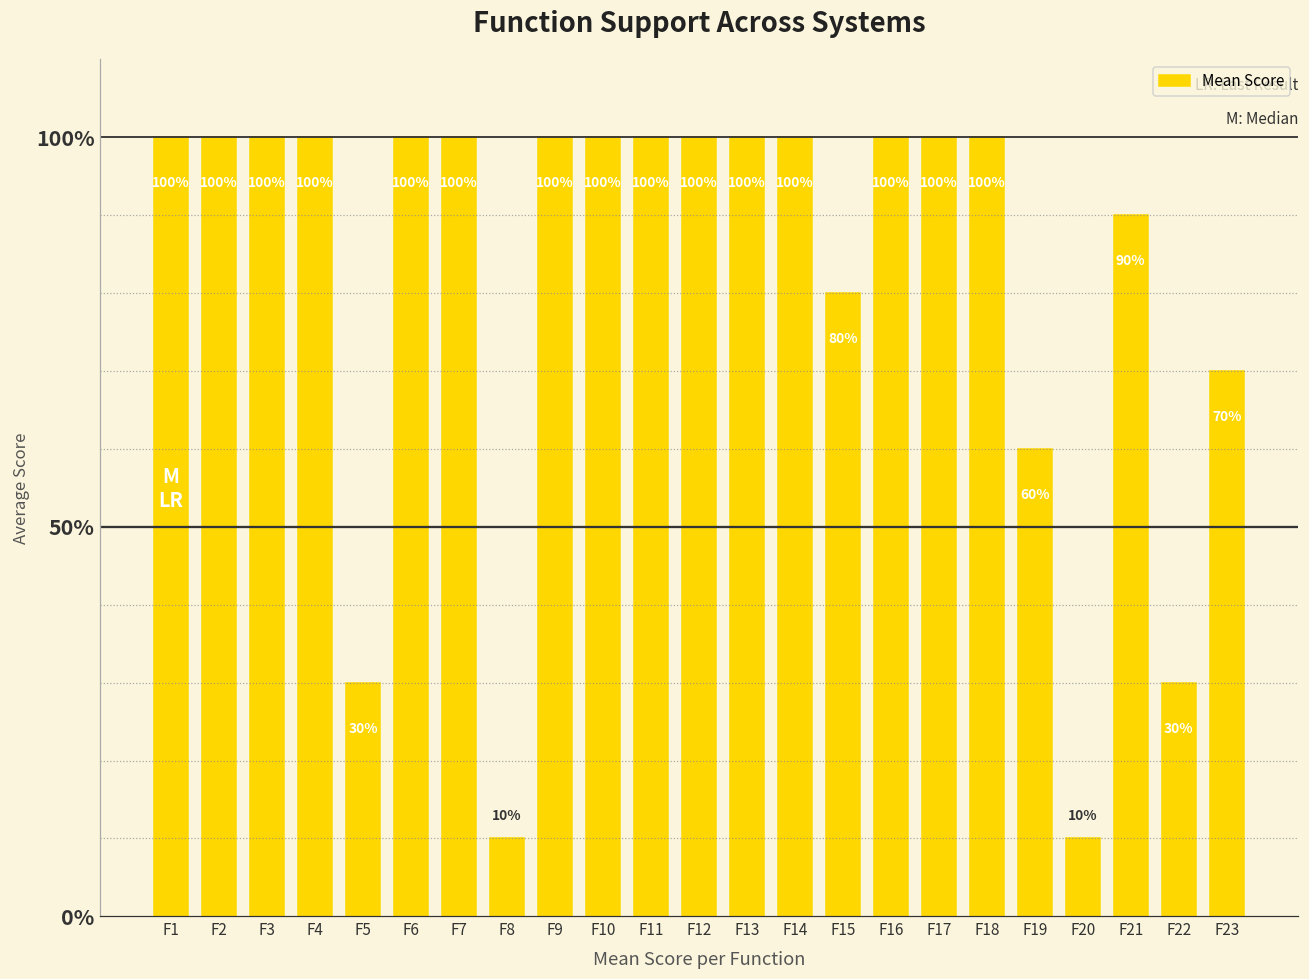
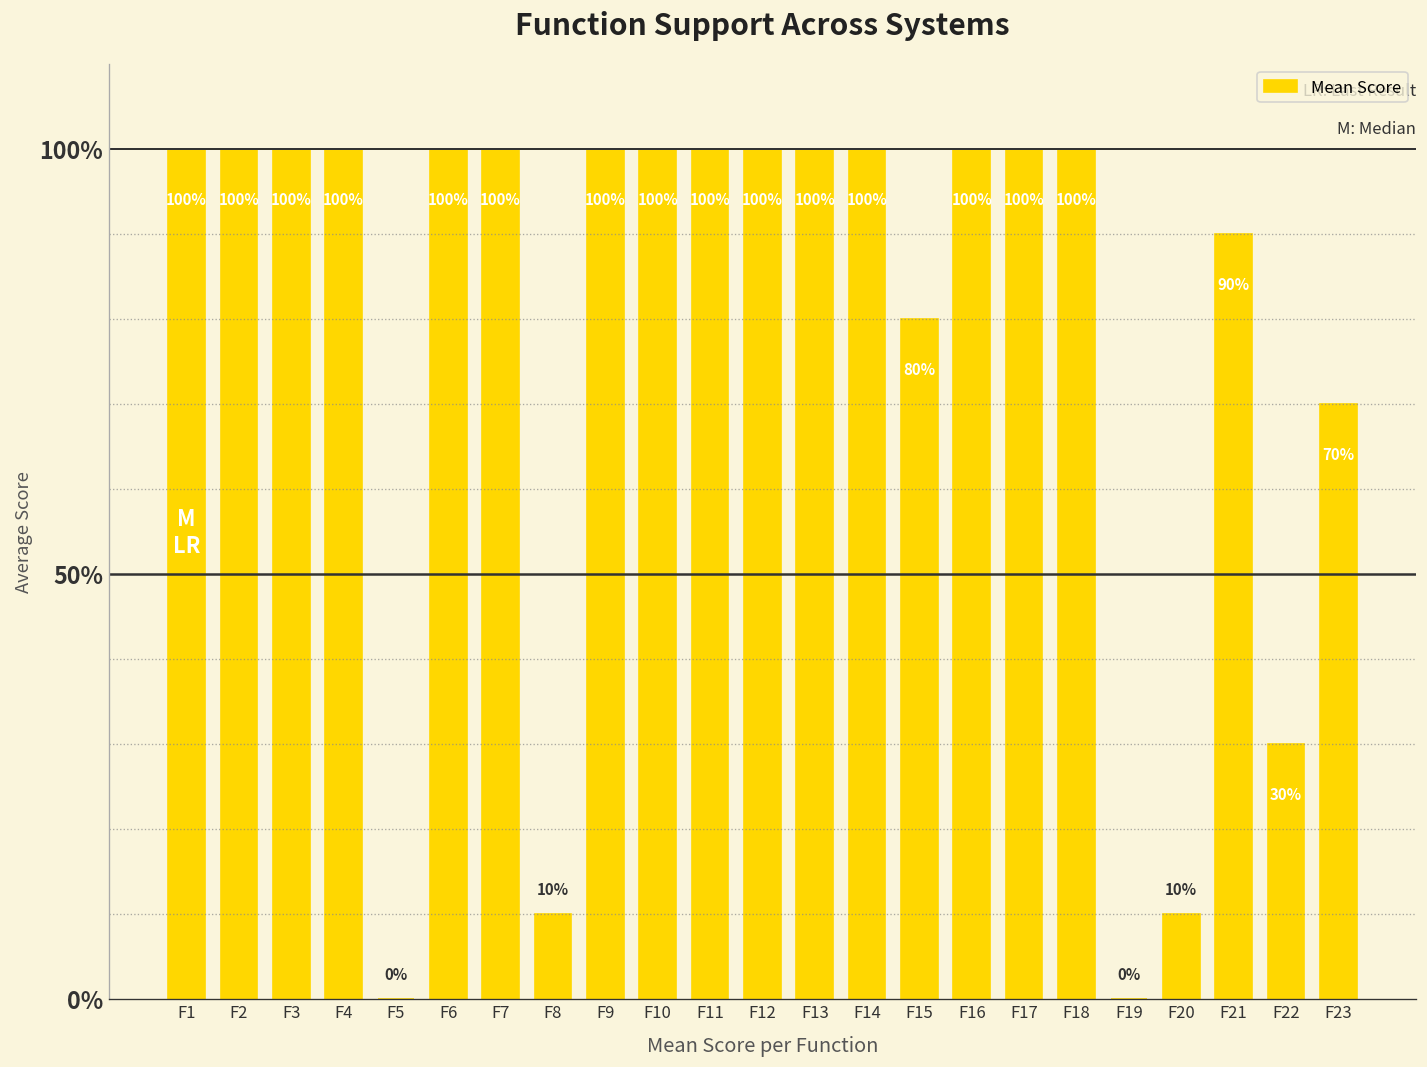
  {
    "F1": "100%",
    "F2": "100%",
    "F3": "100%",
    "F4": "100%",
-   "F5": "30%",
+   "F5": "0%",
    "F6": "100%",
    "F7": "100%",
    "F8": "10%",
    "F9": "100%",
    "F10": "100%",
    "F11": "100%",
    "F12": "100%",
    "F13": "100%",
    "F14": "100%",
    "F15": "80%",
    "F16": "100%",
    "F17": "100%",
    "F18": "100%",
-   "F19": "60%",
+   "F19": "0%",
    "F20": "10%",
    "F21": "90%",
    "F22": "30%",
    "F23": "70%"
  }
